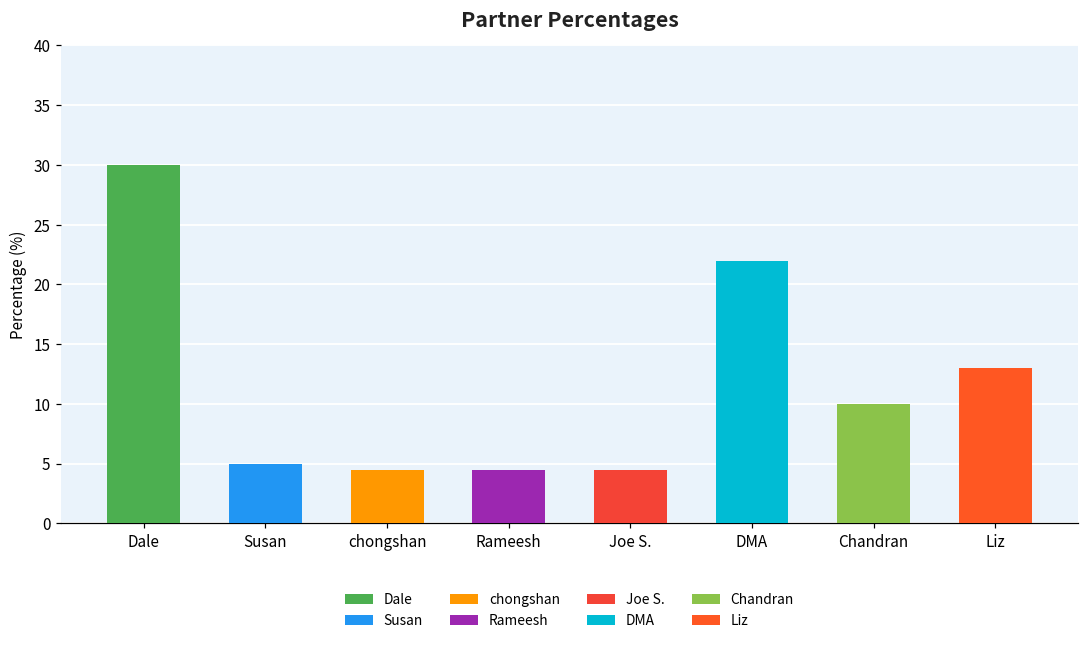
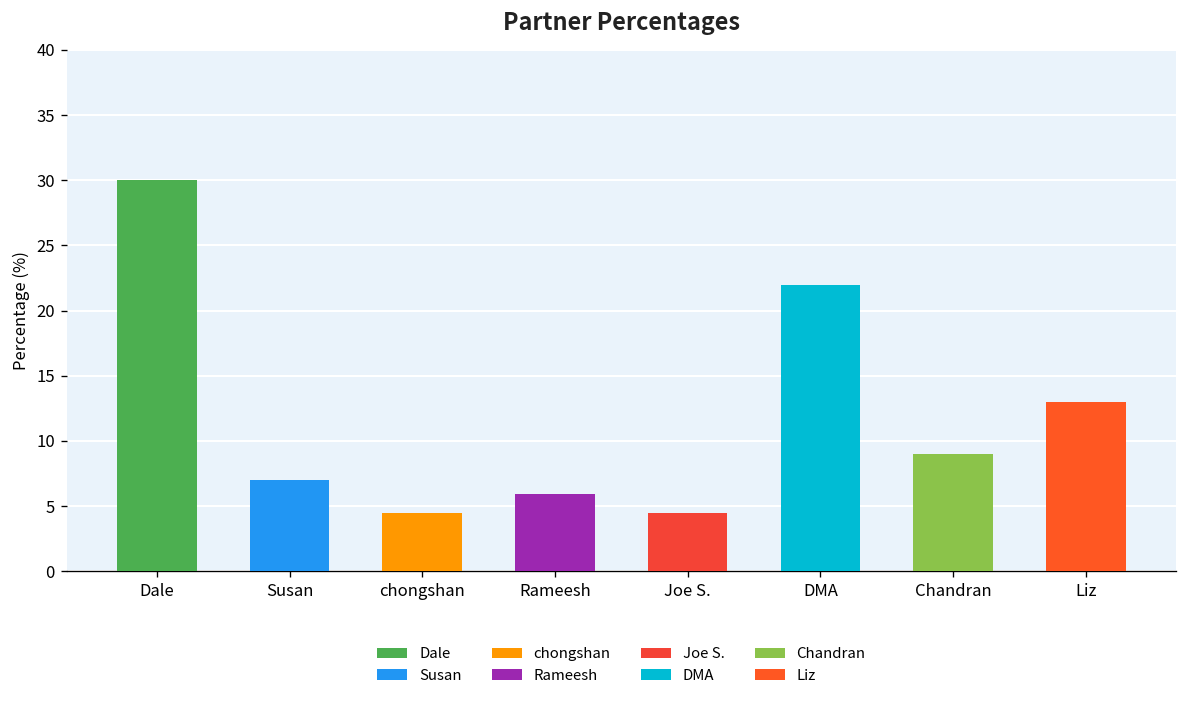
  {
    "Dale": 30.0,
-   "Susan": 5,
+   "Susan": 7,
    "chongshan": 4.5,
-   "Rameesh": 4.5,
+   "Rameesh": 5.9,
    "Joe S.": 4.5,
    "DMA": 22.0,
-   "Chandran": 10,
+   "Chandran": 9,
    "Liz": 13.0
  }
